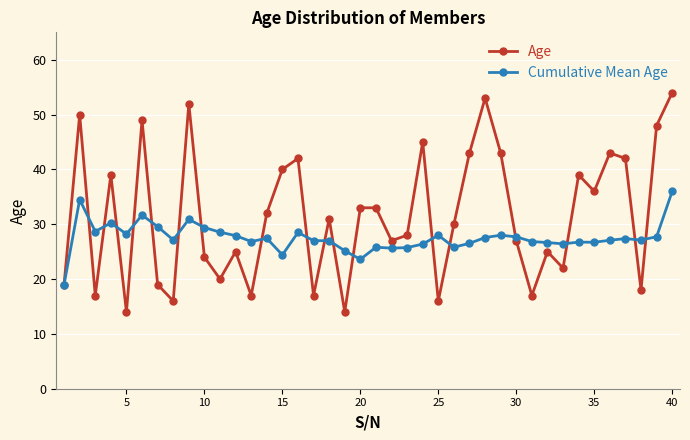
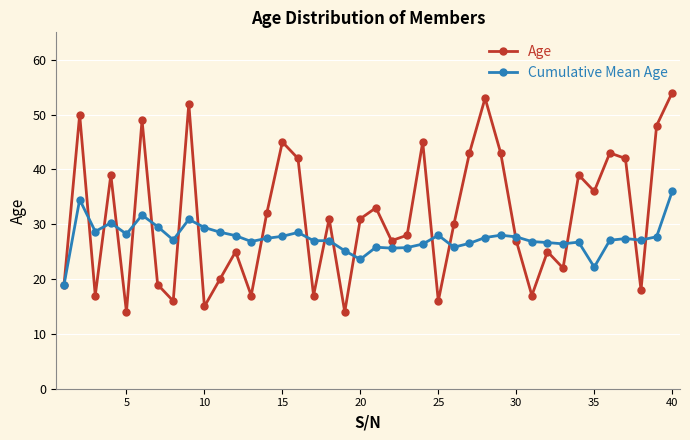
  {
    "Age": {
      "5": 14,
-     "10": 24,
-     "15": 40,
-     "20": 33,
+     "10": 15,
+     "15": 45,
+     "20": 31,
      "25": 16,
      "30": 27,
      "35": 36,
      "40": 54
    },
    "Cumulative Mean Age": {
      "5": 28,
      "10": 29,
-     "15": 24,
+     "15": 28,
      "20": 24,
      "25": 28,
      "30": 28,
-     "35": 27,
+     "35": 22,
      "40": 36
    }
  }
